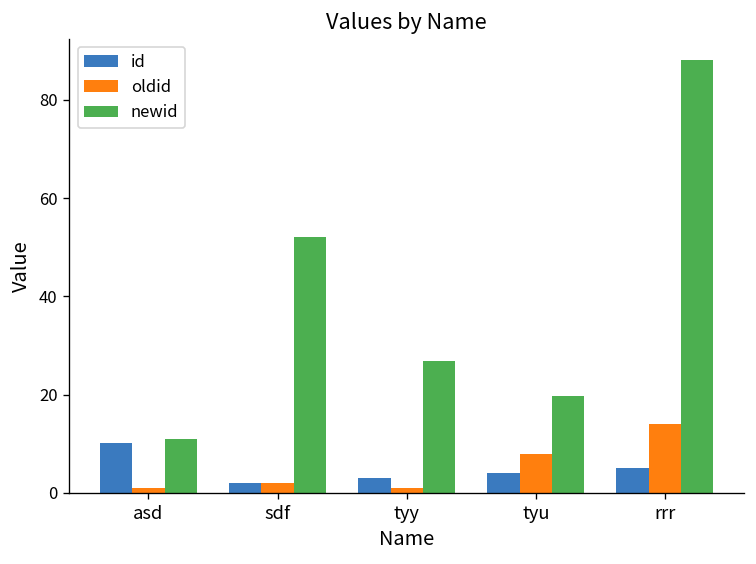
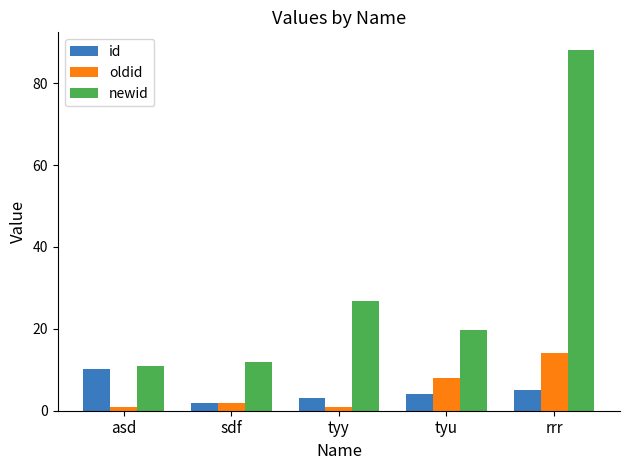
  {
    "id": {
      "asd": 10,
      "sdf": 2,
      "tyy": 3,
      "tyu": 4,
      "rrr": 5
    },
    "oldid": {
      "asd": 1,
      "sdf": 2,
      "tyy": 1,
      "tyu": 8,
      "rrr": 14
    },
    "newid": {
      "asd": 11,
-     "sdf": 52,
+     "sdf": 12,
      "tyy": 27,
      "tyu": 20,
      "rrr": 88
    }
  }
